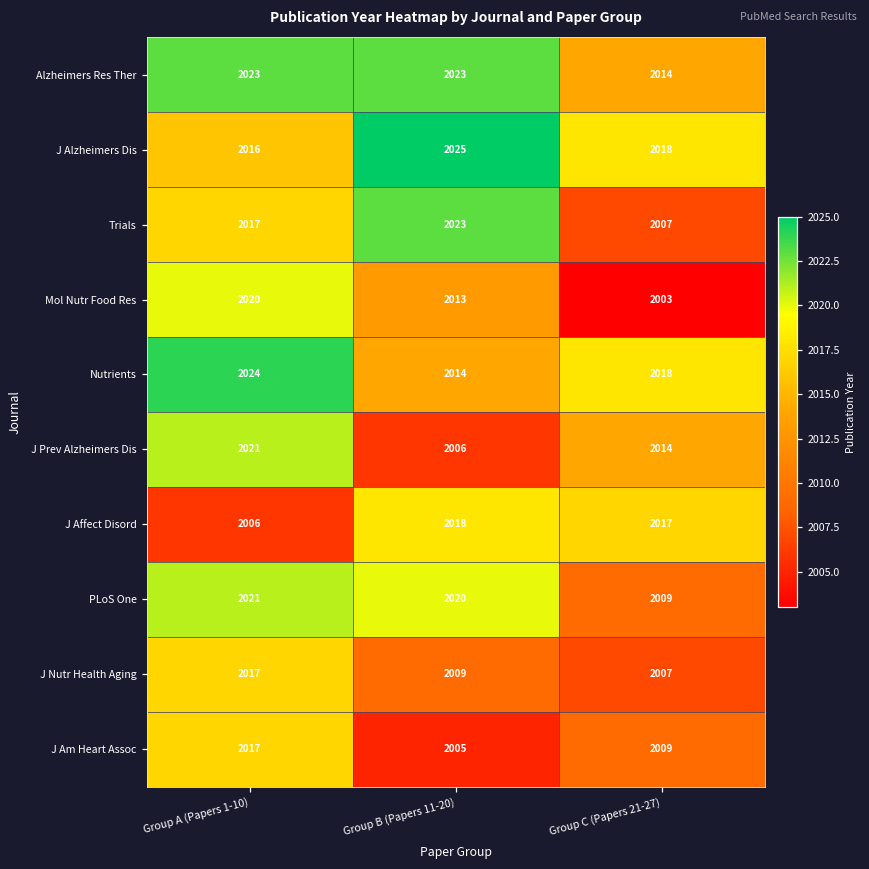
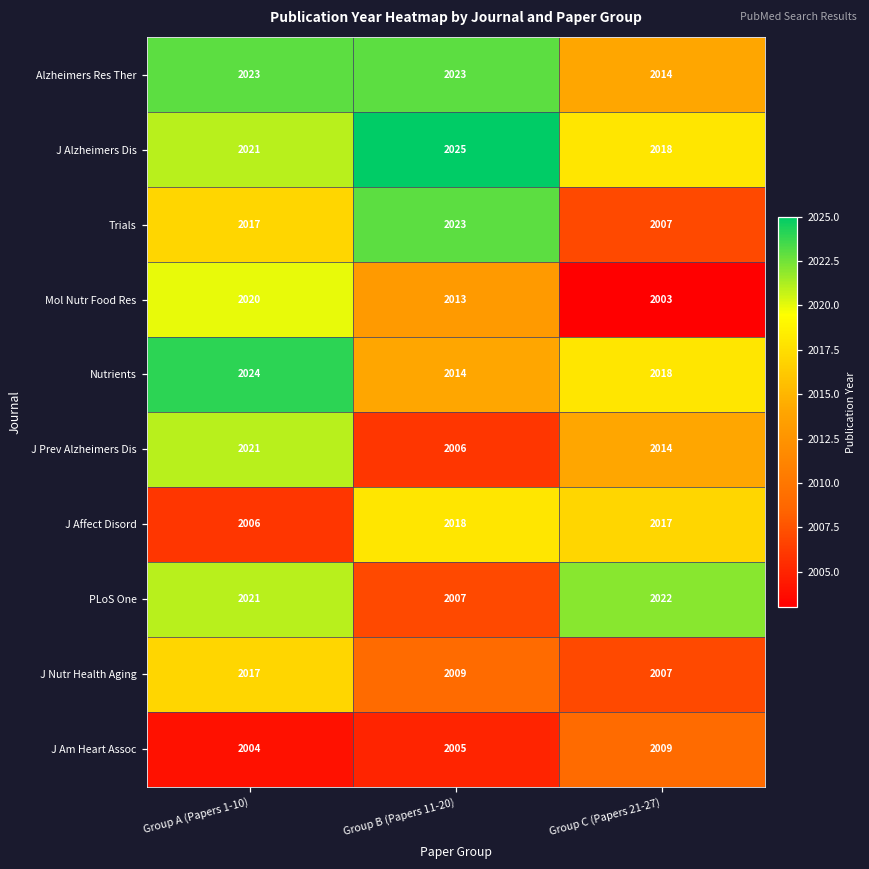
  {
    "Alzheimers Res Ther": {
      "Group A (Papers 1-10)": 2023,
      "Group B (Papers 11-20)": 2023,
      "Group C (Papers 21-27)": 2014
    },
    "J Alzheimers Dis": {
-     "Group A (Papers 1-10)": 2016,
+     "Group A (Papers 1-10)": 2021,
      "Group B (Papers 11-20)": 2025,
      "Group C (Papers 21-27)": 2018
    },
    "Trials": {
      "Group A (Papers 1-10)": 2017,
      "Group B (Papers 11-20)": 2023,
      "Group C (Papers 21-27)": 2007
    },
    "Mol Nutr Food Res": {
      "Group A (Papers 1-10)": 2020,
      "Group B (Papers 11-20)": 2013,
      "Group C (Papers 21-27)": 2003
    },
    "Nutrients": {
      "Group A (Papers 1-10)": 2024,
      "Group B (Papers 11-20)": 2014,
      "Group C (Papers 21-27)": 2018
    },
    "J Prev Alzheimers Dis": {
      "Group A (Papers 1-10)": 2021,
      "Group B (Papers 11-20)": 2006,
      "Group C (Papers 21-27)": 2014
    },
    "J Affect Disord": {
      "Group A (Papers 1-10)": 2006,
      "Group B (Papers 11-20)": 2018,
      "Group C (Papers 21-27)": 2017
    },
    "PLoS One": {
      "Group A (Papers 1-10)": 2021,
-     "Group B (Papers 11-20)": 2020,
-     "Group C (Papers 21-27)": 2009
+     "Group B (Papers 11-20)": 2007,
+     "Group C (Papers 21-27)": 2022
    },
    "J Nutr Health Aging": {
      "Group A (Papers 1-10)": 2017,
      "Group B (Papers 11-20)": 2009,
      "Group C (Papers 21-27)": 2007
    },
    "J Am Heart Assoc": {
-     "Group A (Papers 1-10)": 2017,
+     "Group A (Papers 1-10)": 2004,
      "Group B (Papers 11-20)": 2005,
      "Group C (Papers 21-27)": 2009
    }
  }
